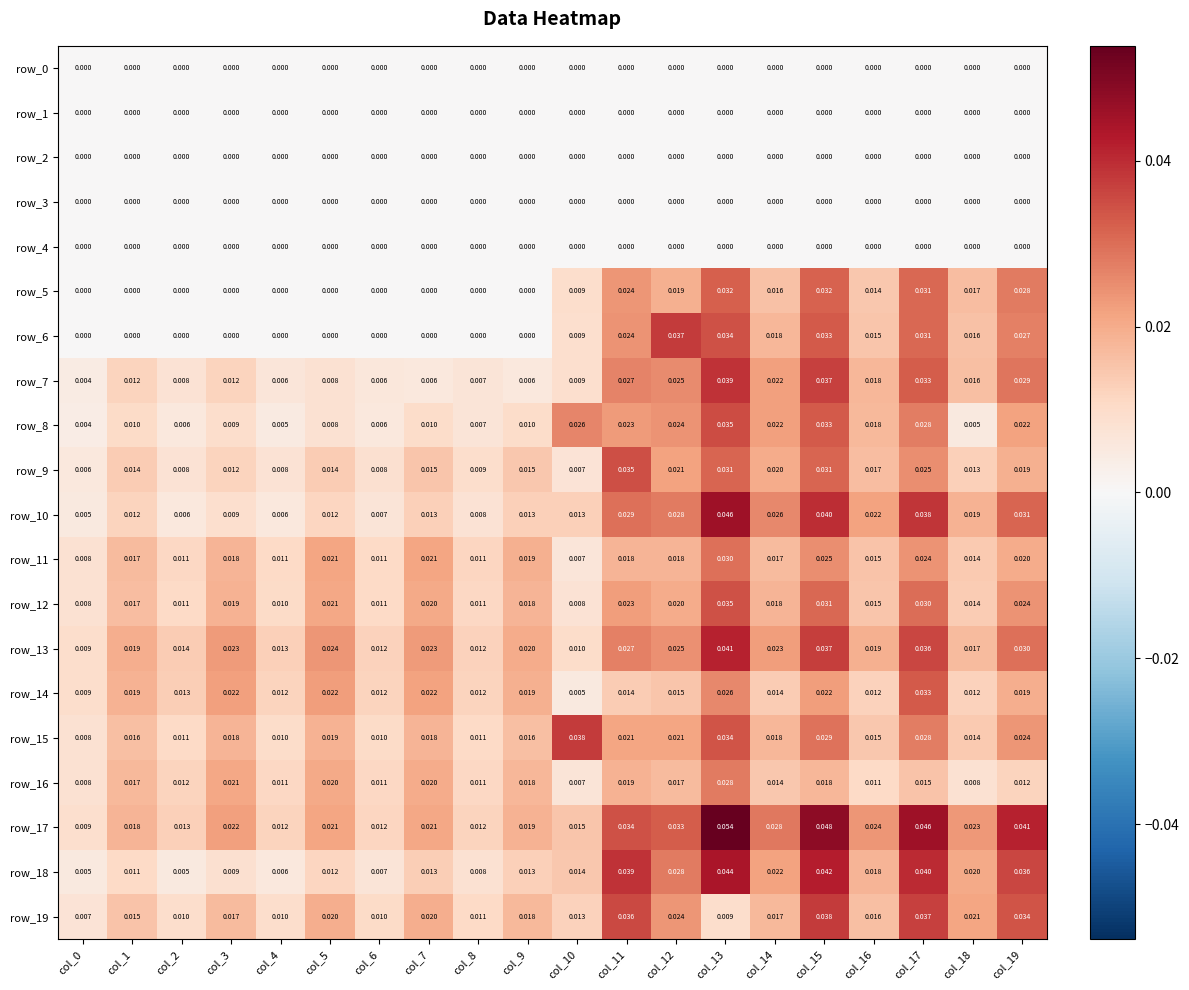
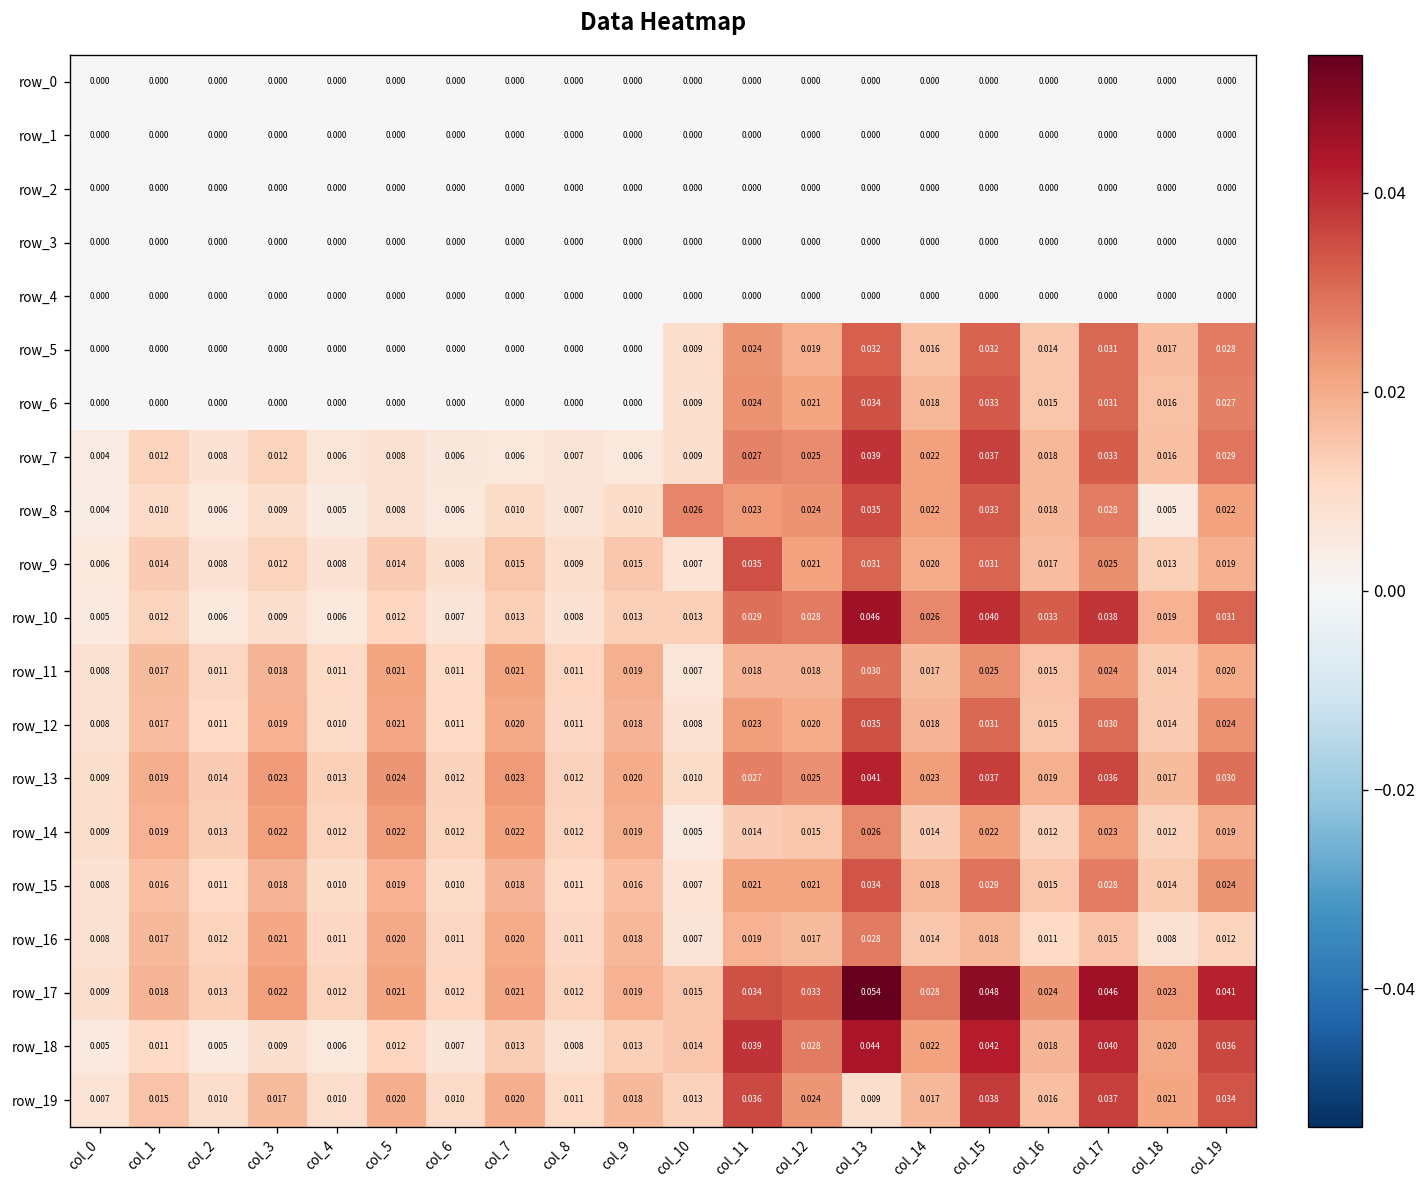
  {
    "row_6": {
      "col_0": 0.000,
      "col_1": 0.000,
      "col_2": 0.000,
      "col_3": 0.000,
      "col_4": 0.000,
      "col_5": 0.000,
      "col_6": 0.000,
      "col_7": 0.000,
      "col_8": 0.000,
      "col_9": 0.000,
      "col_10": 0.009,
      "col_11": 0.024,
-     "col_12": 0.037,
+     "col_12": 0.021,
      "col_13": 0.034,
      "col_14": 0.018,
      "col_15": 0.033,
      "col_16": 0.015,
      "col_17": 0.031,
      "col_18": 0.016,
      "col_19": 0.027
    },
    "row_10": {
      "col_0": 0.005,
      "col_1": 0.012,
      "col_2": 0.006,
      "col_3": 0.009,
      "col_4": 0.006,
      "col_5": 0.012,
      "col_6": 0.007,
      "col_7": 0.013,
      "col_8": 0.008,
      "col_9": 0.013,
      "col_10": 0.013,
      "col_11": 0.029,
      "col_12": 0.028,
      "col_13": 0.046,
      "col_14": 0.026,
      "col_15": 0.040,
-     "col_16": 0.022,
+     "col_16": 0.033,
      "col_17": 0.038,
      "col_18": 0.019,
      "col_19": 0.031
    },
    "row_14": {
      "col_0": 0.009,
      "col_1": 0.019,
      "col_2": 0.013,
      "col_3": 0.022,
      "col_4": 0.012,
      "col_5": 0.022,
      "col_6": 0.012,
      "col_7": 0.022,
      "col_8": 0.012,
      "col_9": 0.019,
      "col_10": 0.005,
      "col_11": 0.014,
      "col_12": 0.015,
      "col_13": 0.026,
      "col_14": 0.014,
      "col_15": 0.022,
      "col_16": 0.012,
-     "col_17": 0.033,
+     "col_17": 0.023,
      "col_18": 0.012,
      "col_19": 0.019
    },
    "row_15": {
      "col_0": 0.008,
      "col_1": 0.016,
      "col_2": 0.011,
      "col_3": 0.018,
      "col_4": 0.010,
      "col_5": 0.019,
      "col_6": 0.010,
      "col_7": 0.018,
      "col_8": 0.011,
      "col_9": 0.016,
-     "col_10": 0.038,
+     "col_10": 0.007,
      "col_11": 0.021,
      "col_12": 0.021,
      "col_13": 0.034,
      "col_14": 0.018,
      "col_15": 0.029,
      "col_16": 0.015,
      "col_17": 0.028,
      "col_18": 0.014,
      "col_19": 0.024
    }
  }
